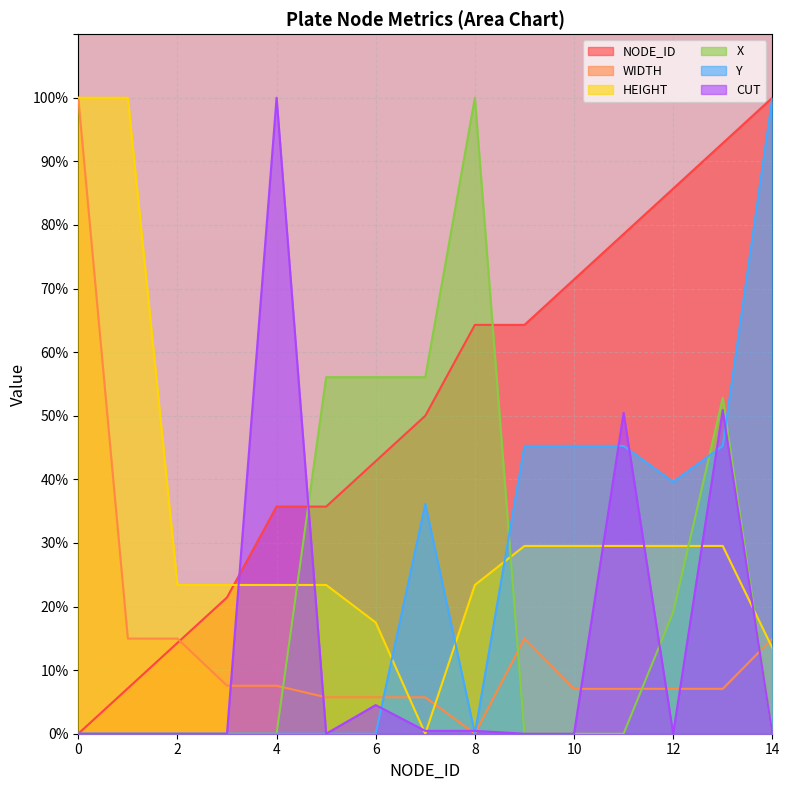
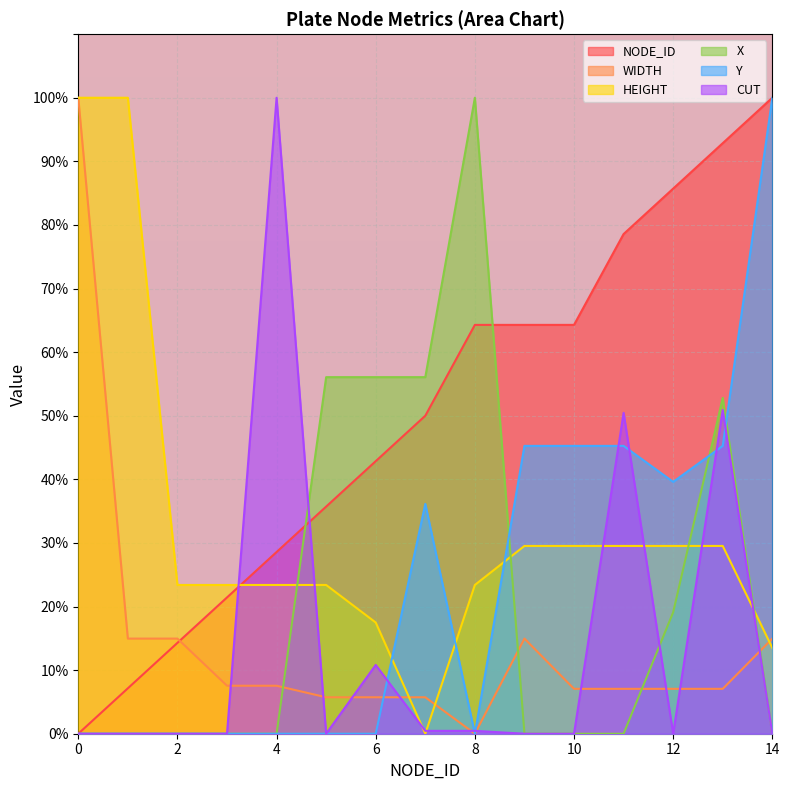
  {
    "NODE_ID": {
      "2": "14%",
-     "4": "36%",
+     "4": "29%",
      "6": "43%",
      "8": "64%",
-     "10": "71%",
+     "10": "64%",
      "12": "86%"
    },
    "WIDTH": {
      "2": "15%",
      "4": "8%",
      "6": "6%",
      "10": "7%",
      "12": "7%",
      "14": "15%"
    },
    "HEIGHT": {
      "2": "23%",
      "4": "23%",
      "6": "17%",
      "8": "23%",
      "10": "30%",
      "12": "30%",
      "14": "13%"
    },
    "X": {
      "6": "56%",
      "8": "100%",
      "12": "19%"
    },
    "Y": {
      "6": "0%",
      "10": "45%",
      "12": "40%"
    },
    "CUT": {
      "4": "100%",
-     "6": "5%",
+     "6": "11%",
      "8": "0%",
      "12": "0%"
    }
  }
